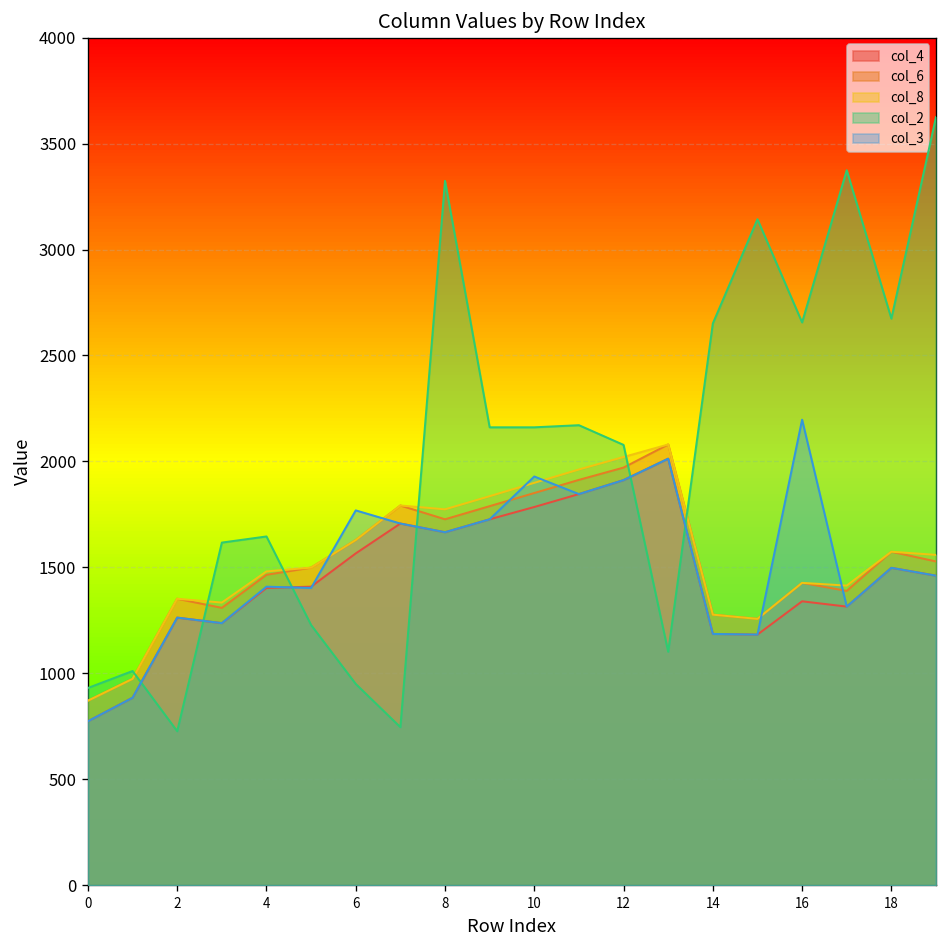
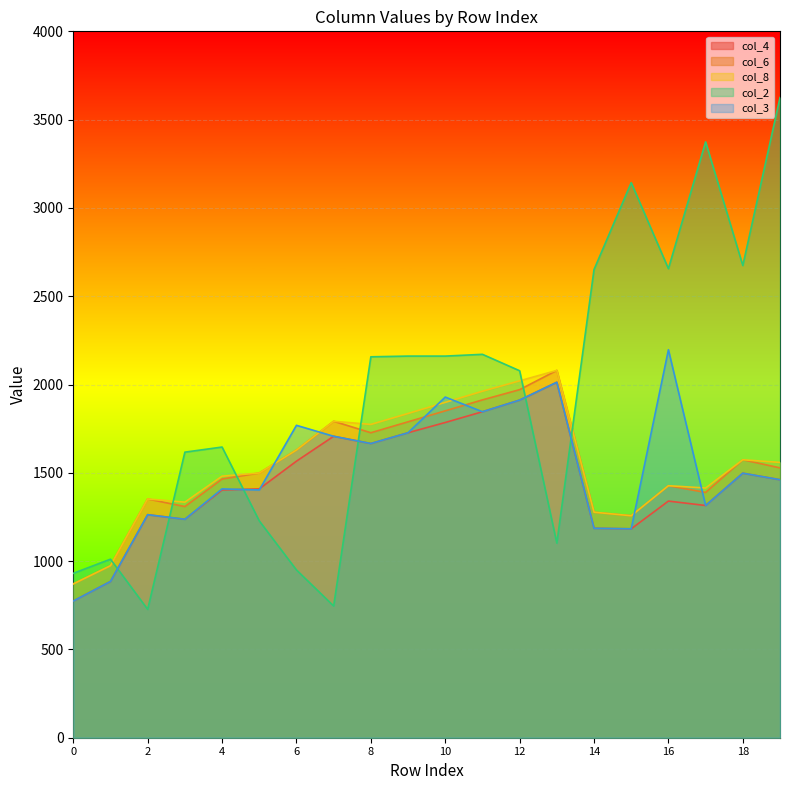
  {
    "col_2": {
      "0": 930,
      "2": 730,
      "4": 1650,
      "6": 950,
-     "8": 3320,
+     "8": 2160,
      "10": 2160,
      "12": 2080,
      "14": 2650,
      "16": 2660,
      "18": 2670
    },
    "col_3": {
      "6": 1770,
      "10": 1930,
      "16": 2200
    }
  }
